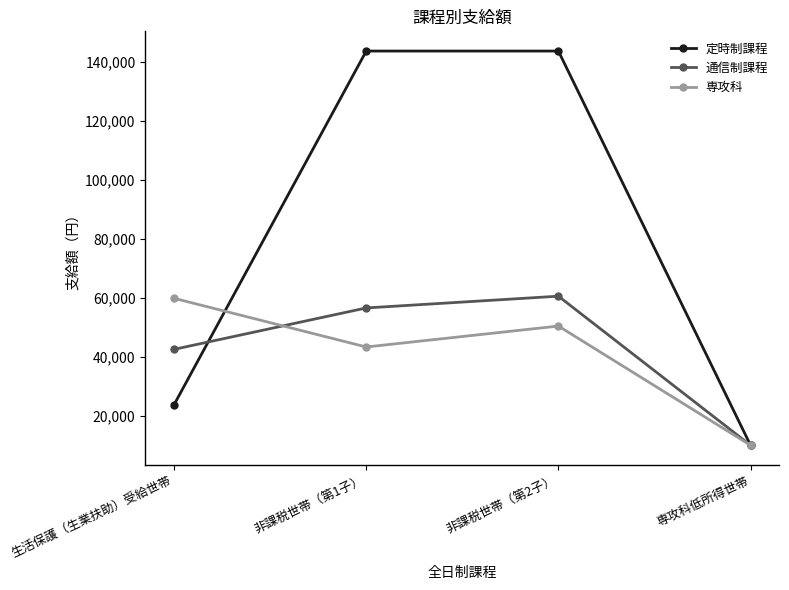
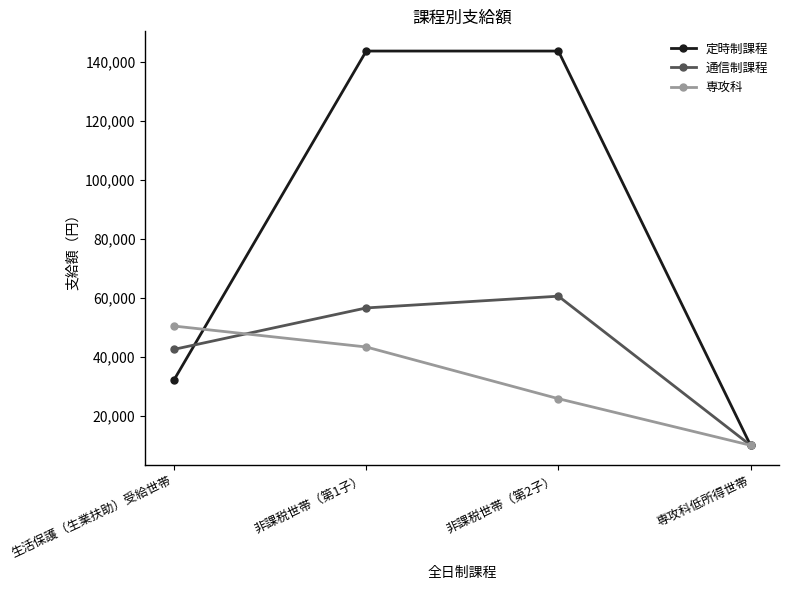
  {
    "定時制課程": {
-     "生活保護（生業扶助）受給世帯": "24,000",
+     "生活保護（生業扶助）受給世帯": "32,000",
      "非課税世帯（第1子）": "144,000",
      "非課税世帯（第2子）": "144,000"
    },
    "通信制課程": {
      "生活保護（生業扶助）受給世帯": "43,000",
      "非課税世帯（第1子）": "57,000",
      "非課税世帯（第2子）": "61,000"
    },
    "専攻科": {
-     "生活保護（生業扶助）受給世帯": "60,000",
+     "生活保護（生業扶助）受給世帯": "51,000",
      "非課税世帯（第1子）": "43,000",
-     "非課税世帯（第2子）": "51,000"
+     "非課税世帯（第2子）": "26,000"
    }
  }
